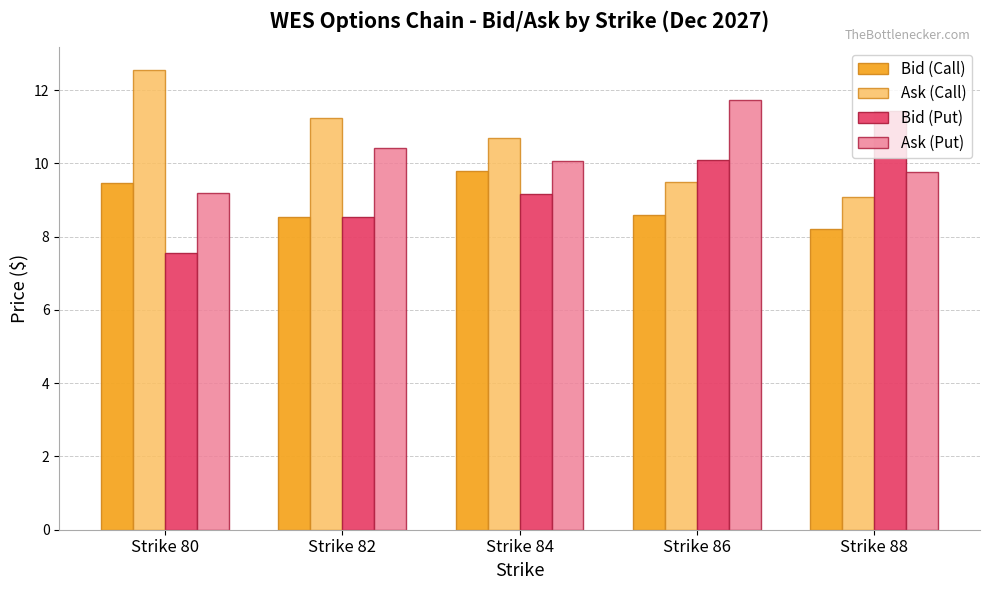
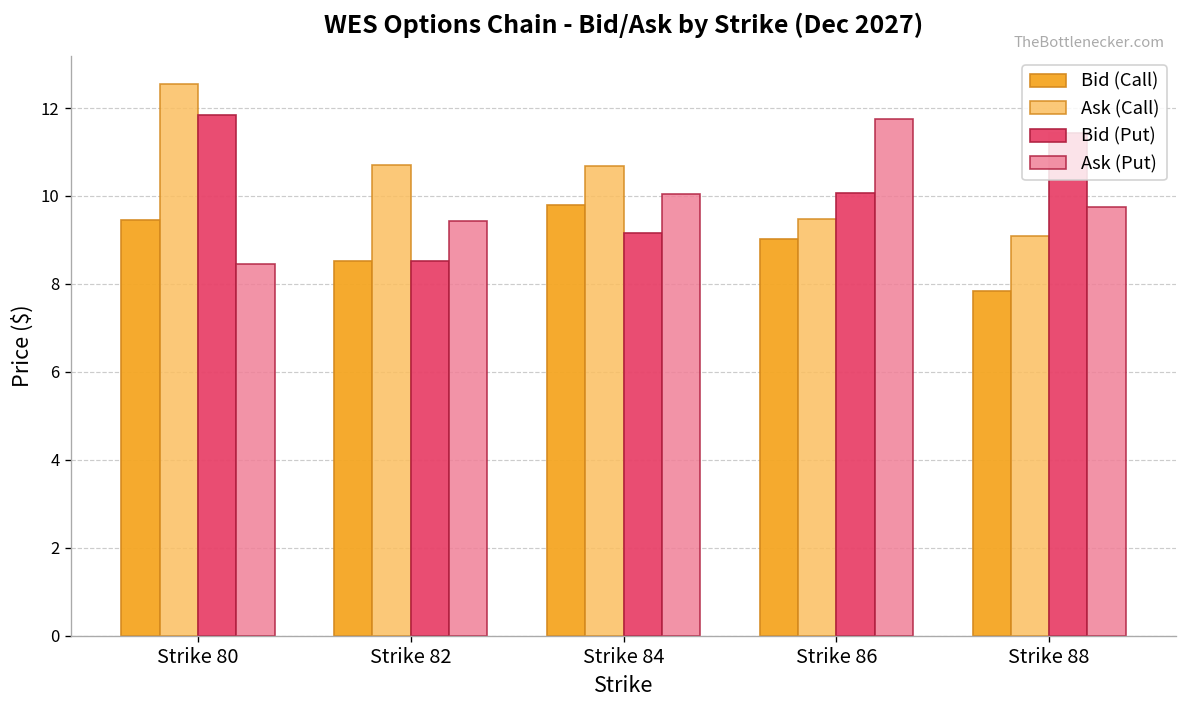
  {
    "Bid (Call)": {
      "Strike 80": 9.5,
      "Strike 82": 8.5,
      "Strike 84": 9.8,
-     "Strike 86": 8.6,
-     "Strike 88": 8.2
+     "Strike 86": 9.0,
+     "Strike 88": 7.8
    },
    "Ask (Call)": {
      "Strike 80": 12.6,
-     "Strike 82": 11.2,
+     "Strike 82": 10.7,
      "Strike 84": 10.7,
      "Strike 86": 9.5,
      "Strike 88": 9.1
    },
    "Bid (Put)": {
-     "Strike 80": 7.5,
+     "Strike 80": 11.8,
      "Strike 82": 8.5,
      "Strike 84": 9.1,
      "Strike 86": 10.1
    },
    "Ask (Put)": {
-     "Strike 80": 9.2,
-     "Strike 82": 10.4,
+     "Strike 80": 8.4,
+     "Strike 82": 9.4,
      "Strike 84": 10.1,
      "Strike 86": 11.7,
      "Strike 88": 9.8
    }
  }
